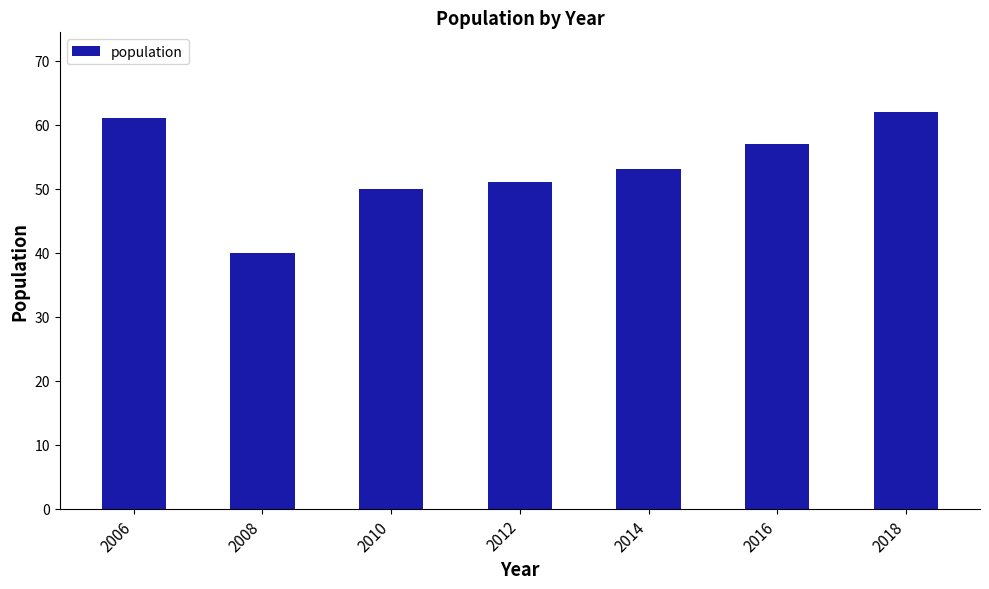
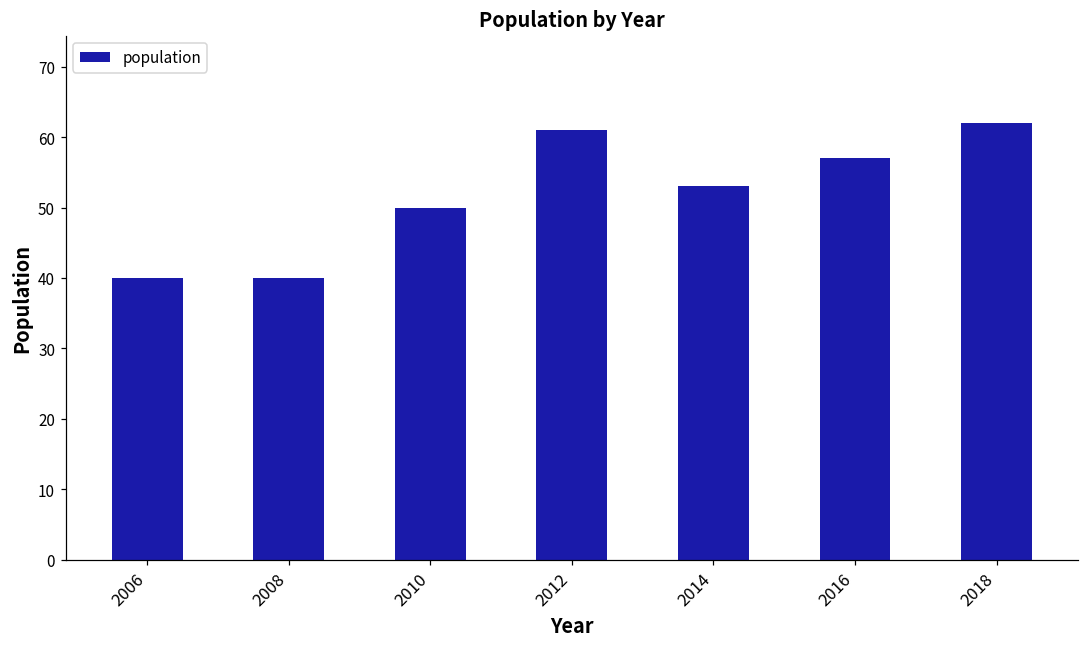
  {
-   "2006": 61,
+   "2006": 40,
    "2008": 40,
    "2010": 50,
-   "2012": 51,
+   "2012": 61,
    "2014": 53,
    "2016": 57,
    "2018": 62
  }
